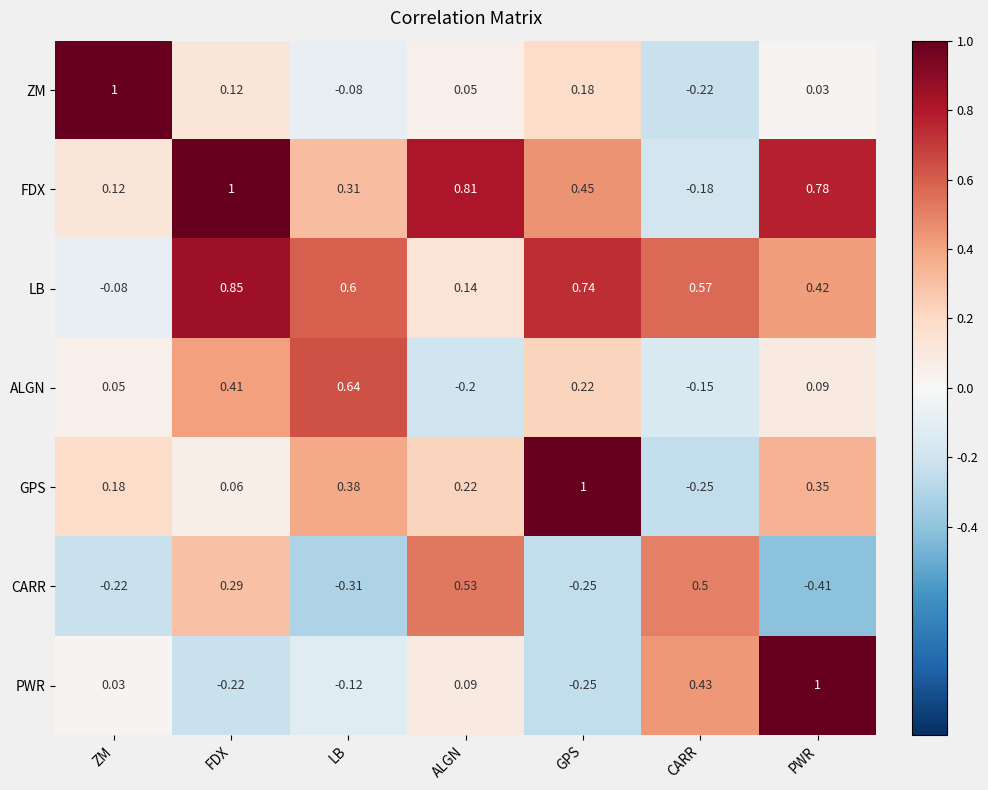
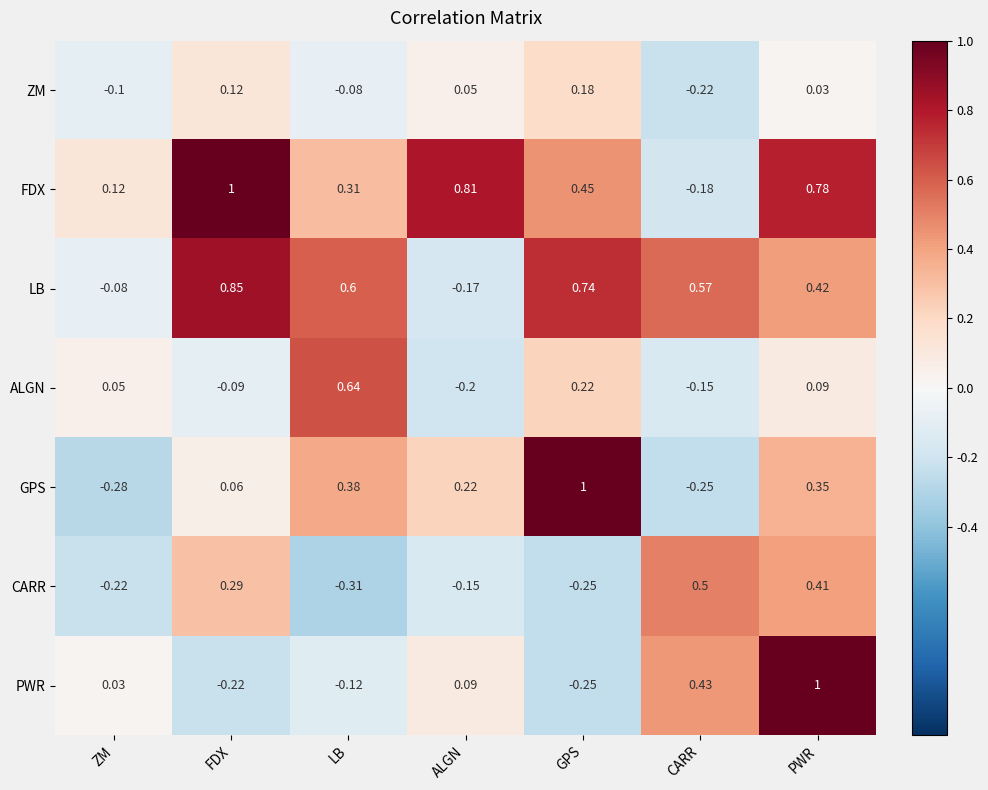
  {
    "ZM": {
-     "ZM": 1,
+     "ZM": -0.1,
      "FDX": 0.12,
      "LB": -0.08,
      "ALGN": 0.05,
      "GPS": 0.18,
      "CARR": -0.22,
      "PWR": 0.03
    },
    "FDX": {
      "ZM": 0.12,
      "FDX": 1,
      "LB": 0.31,
      "ALGN": 0.81,
      "GPS": 0.45,
      "CARR": -0.18,
      "PWR": 0.78
    },
    "LB": {
      "ZM": -0.08,
      "FDX": 0.85,
      "LB": 0.6,
-     "ALGN": 0.14,
+     "ALGN": -0.17,
      "GPS": 0.74,
      "CARR": 0.57,
      "PWR": 0.42
    },
    "ALGN": {
      "ZM": 0.05,
-     "FDX": 0.41,
+     "FDX": -0.09,
      "LB": 0.64,
      "ALGN": -0.2,
      "GPS": 0.22,
      "CARR": -0.15,
      "PWR": 0.09
    },
    "GPS": {
-     "ZM": 0.18,
+     "ZM": -0.28,
      "FDX": 0.06,
      "LB": 0.38,
      "ALGN": 0.22,
      "GPS": 1,
      "CARR": -0.25,
      "PWR": 0.35
    },
    "CARR": {
      "ZM": -0.22,
      "FDX": 0.29,
      "LB": -0.31,
-     "ALGN": 0.53,
+     "ALGN": -0.15,
      "GPS": -0.25,
      "CARR": 0.5,
-     "PWR": -0.41
+     "PWR": 0.41
    },
    "PWR": {
      "ZM": 0.03,
      "FDX": -0.22,
      "LB": -0.12,
      "ALGN": 0.09,
      "GPS": -0.25,
      "CARR": 0.43,
      "PWR": 1
    }
  }
